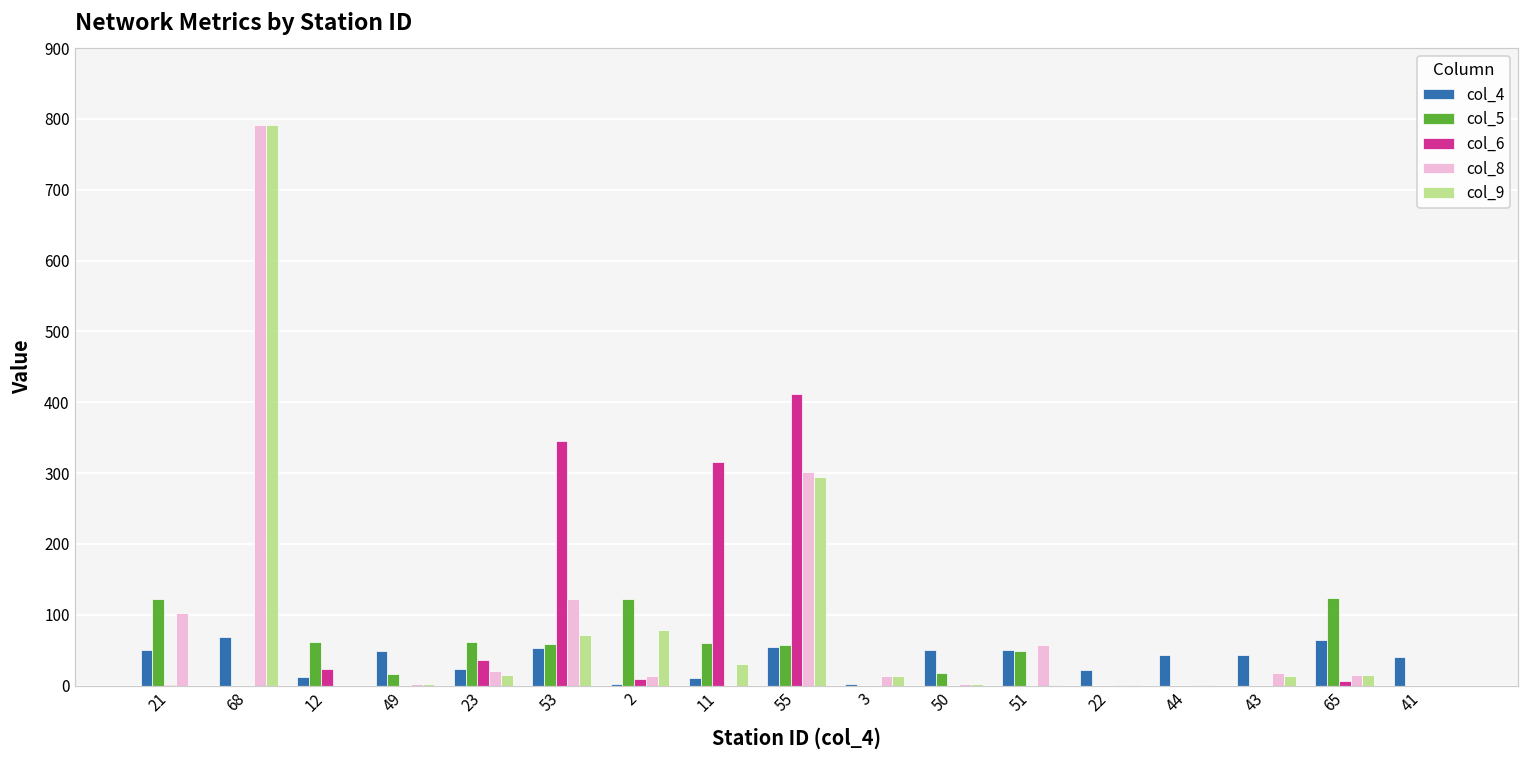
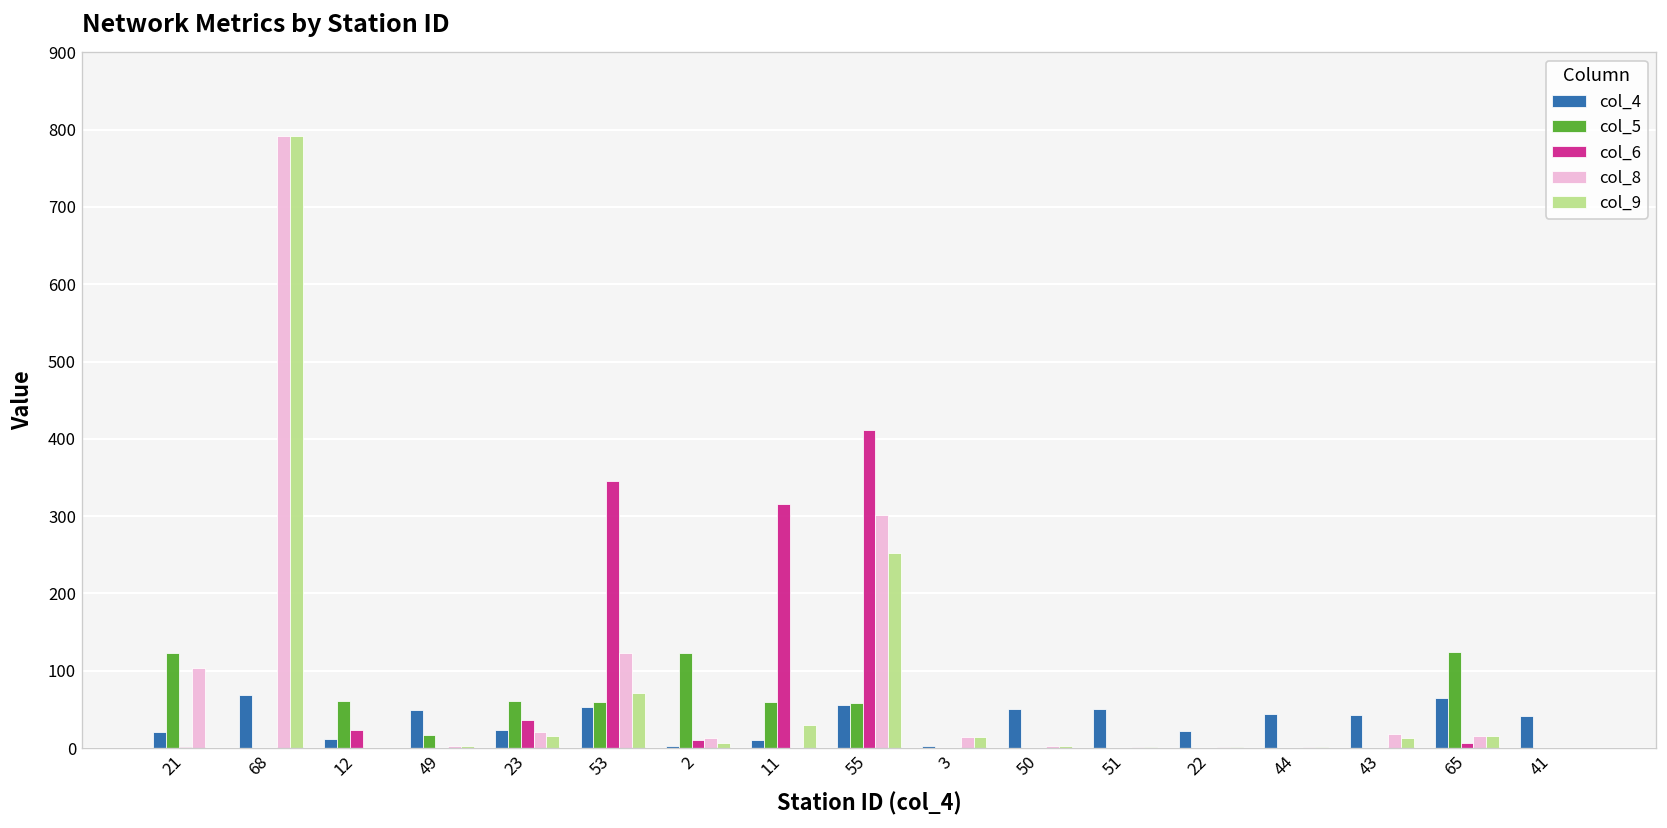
  {
    "col_4": {
-     "21": 50,
+     "21": 20,
      "68": 70,
      "12": 10,
      "49": 50,
      "23": 20,
      "53": 50,
      "11": 10,
      "55": 60,
      "50": 50,
      "51": 50,
      "22": 20,
      "44": 40,
      "43": 40,
      "65": 70,
      "41": 40
    },
    "col_5": {
      "21": 120,
      "68": 0,
      "12": 60,
      "49": 20,
      "23": 60,
      "53": 60,
      "2": 120,
      "11": 60,
      "55": 60,
      "3": 0,
-     "50": 20,
-     "51": 50,
+     "50": 0,
+     "51": 0,
      "22": 0,
      "44": 0,
      "43": 0,
      "65": 120,
      "41": 0
    },
    "col_6": {
      "68": 0,
      "12": 20,
      "49": 0,
      "23": 40,
      "53": 350,
      "2": 10,
      "11": 320,
      "55": 410,
      "3": 0,
      "50": 0,
      "51": 0,
      "22": 0,
      "44": 0,
      "43": 0,
      "65": 10,
      "41": 0
    },
    "col_8": {
      "21": 100,
      "68": 790,
      "12": 0,
      "23": 20,
      "53": 120,
      "2": 10,
      "11": 0,
      "55": 300,
      "3": 10,
-     "51": 60,
+     "51": 0,
      "43": 20,
      "65": 20,
      "41": 0
    },
    "col_9": {
      "21": 0,
      "68": 790,
      "12": 0,
      "23": 20,
      "53": 70,
-     "2": 80,
+     "2": 10,
      "11": 30,
-     "55": 290,
+     "55": 250,
      "3": 10,
      "43": 10,
      "65": 20,
      "41": 0
    }
  }
